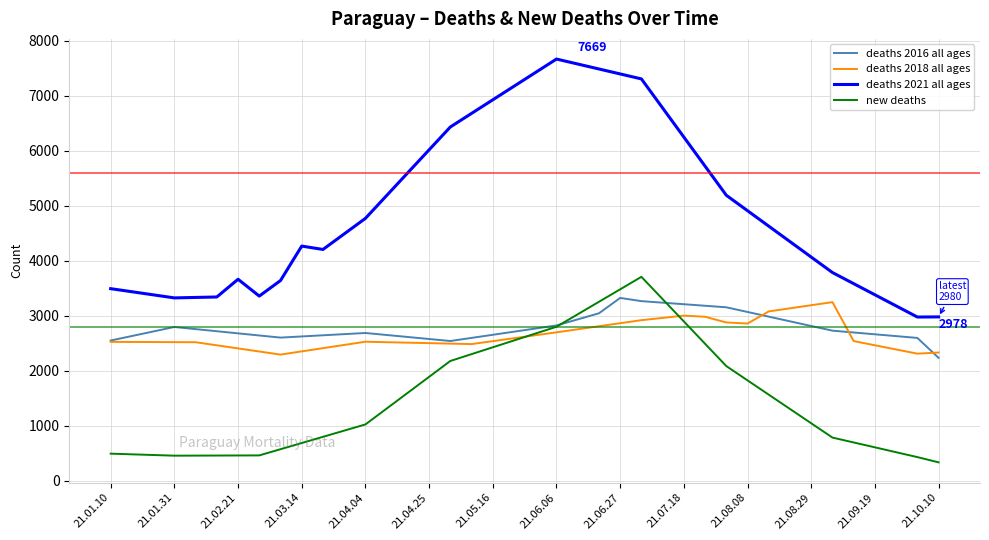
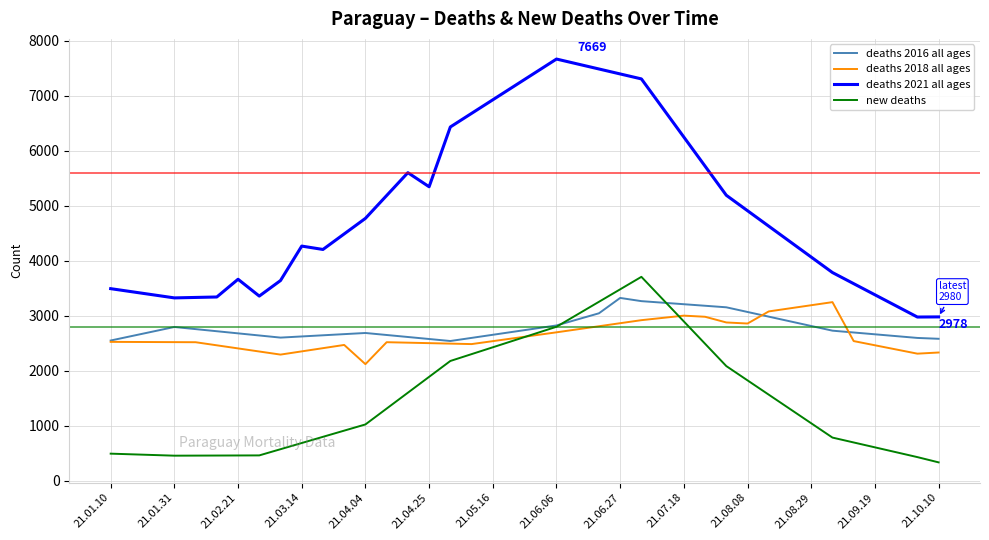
  {
    "deaths 2016 all ages": {
      "21.01.31": 2800,
      "21.02.21": 2700,
      "21.03.14": 2600,
      "21.04.04": 2700,
      "21.04.25": 2600,
      "21.05.16": 2700,
      "21.06.27": 3300,
      "21.07.18": 3200,
      "21.08.08": 3100,
      "21.08.29": 2800,
      "21.09.19": 2700,
-     "21.10.10": 2200
+     "21.10.10": 2600
    },
    "deaths 2018 all ages": {
      "21.01.31": 2500,
      "21.02.21": 2400,
      "21.03.14": 2400,
-     "21.04.04": 2500,
+     "21.04.04": 2100,
      "21.04.25": 2500,
      "21.05.16": 2500,
      "21.06.06": 2700,
      "21.06.27": 2900,
      "21.07.18": 3000,
      "21.08.08": 2900,
      "21.08.29": 3200,
      "21.09.19": 2500,
      "21.10.10": 2300
    },
    "deaths 2021 all ages": {
      "21.01.10": 3500,
      "21.01.31": 3300,
      "21.02.21": 3700,
      "21.03.14": 4300,
      "21.04.04": 4800,
-     "21.04.25": 6000,
+     "21.04.25": 5300,
      "21.05.16": 6900,
      "21.06.27": 7400,
      "21.07.18": 6300,
      "21.08.08": 4900,
      "21.08.29": 4100,
      "21.09.19": 3400
    },
    "new deaths": {
      "21.01.10": 500,
      "21.01.31": 500,
      "21.02.21": 500,
      "21.03.14": 700,
      "21.04.04": 1000,
      "21.04.25": 1900,
      "21.05.16": 2400,
      "21.06.27": 3500,
      "21.07.18": 2900,
      "21.08.08": 1800,
      "21.08.29": 1000,
      "21.09.19": 600,
      "21.10.10": 300
    }
  }
